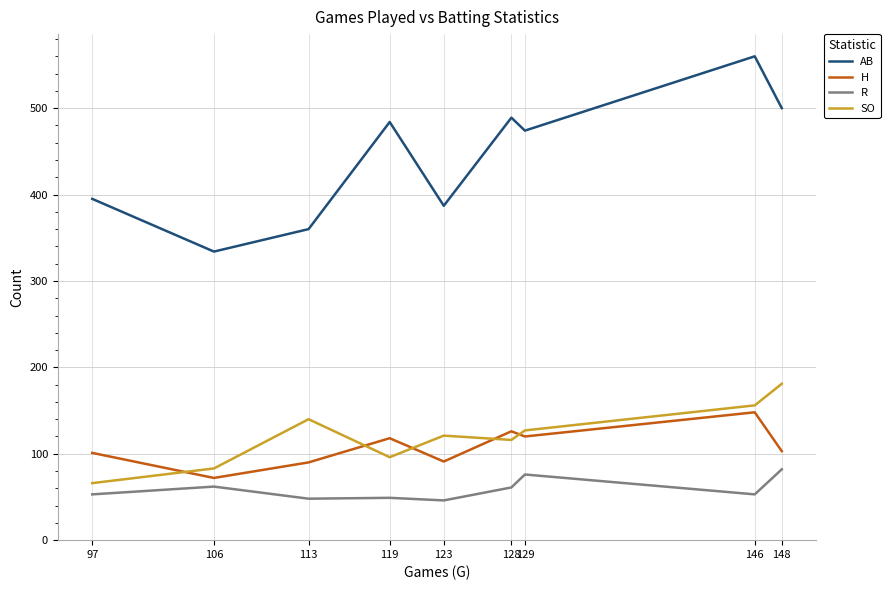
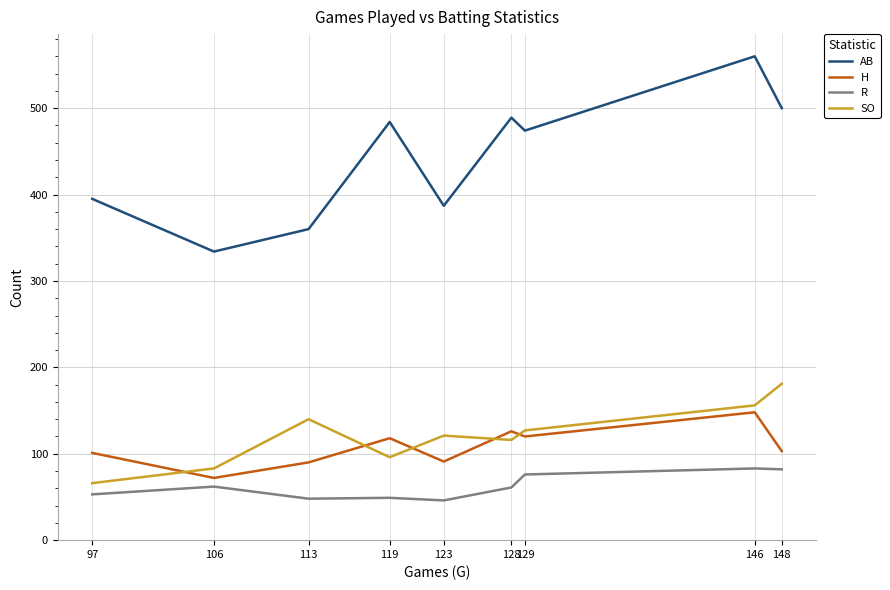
  {
    "AB": {
      "97": 400,
      "106": 330,
      "113": 360,
      "119": 480,
      "123": 390,
      "146": 560,
      "148": 500
    },
    "H": {
      "97": 100,
      "106": 70,
      "113": 90,
      "119": 120,
      "123": 90,
      "146": 150,
      "148": 100
    },
    "R": {
      "97": 50,
      "106": 60,
      "113": 50,
      "119": 50,
      "123": 50,
-     "146": 50,
+     "146": 80,
      "148": 80
    },
    "SO": {
      "97": 70,
      "106": 80,
      "113": 140,
      "119": 100,
      "123": 120,
      "146": 160,
      "148": 180
    }
  }
